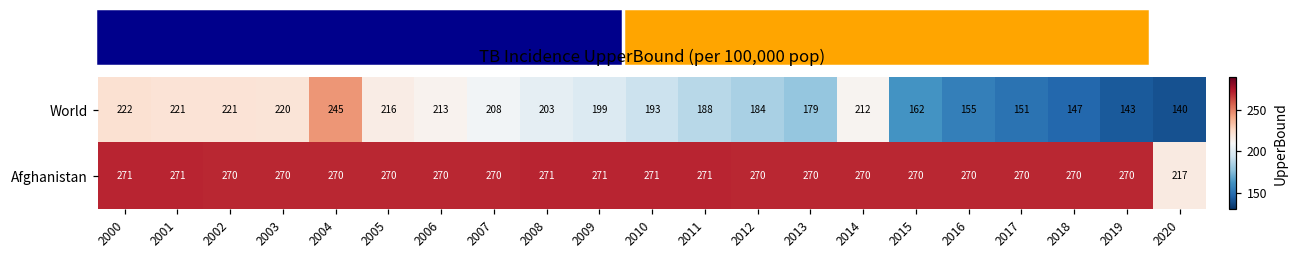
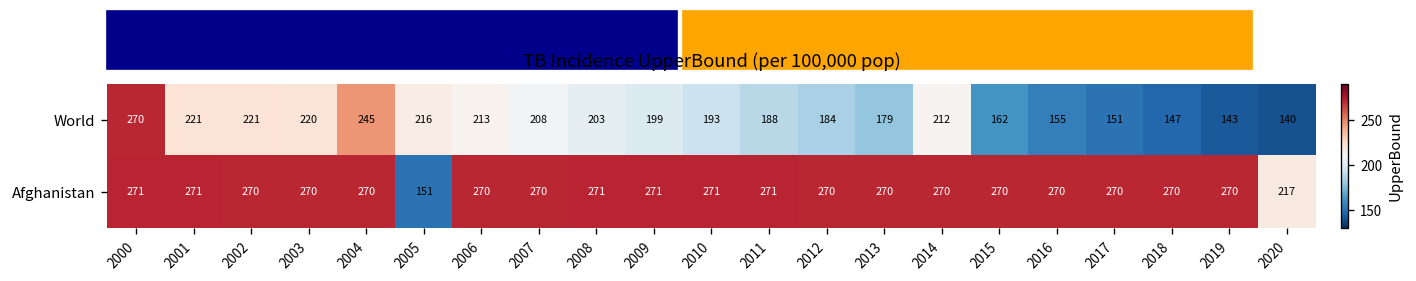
  {
    "World": {
-     "2000": 222,
+     "2000": 270,
      "2001": 221,
      "2002": 221,
      "2003": 220,
      "2004": 245,
      "2005": 216,
      "2006": 213,
      "2007": 208,
      "2008": 203,
      "2009": 199,
      "2010": 193,
      "2011": 188,
      "2012": 184,
      "2013": 179,
      "2014": 212,
      "2015": 162,
      "2016": 155,
      "2017": 151,
      "2018": 147,
      "2019": 143,
      "2020": 140
    },
    "Afghanistan": {
      "2000": 271,
      "2001": 271,
      "2002": 270,
      "2003": 270,
      "2004": 270,
-     "2005": 270,
+     "2005": 151,
      "2006": 270,
      "2007": 270,
      "2008": 271,
      "2009": 271,
      "2010": 271,
      "2011": 271,
      "2012": 270,
      "2013": 270,
      "2014": 270,
      "2015": 270,
      "2016": 270,
      "2017": 270,
      "2018": 270,
      "2019": 270,
      "2020": 217
    }
  }
